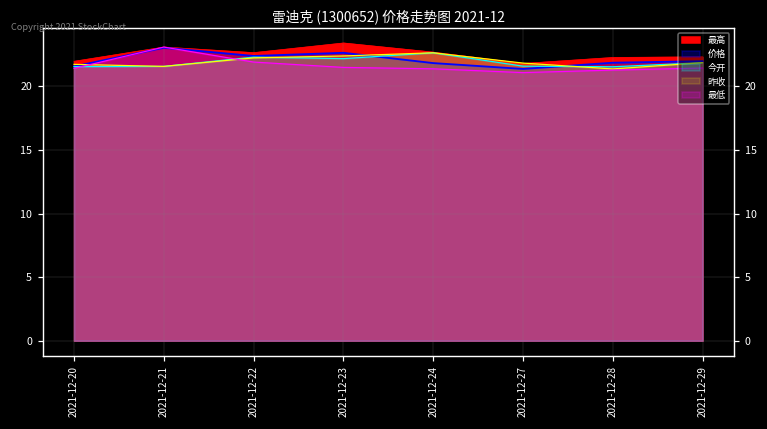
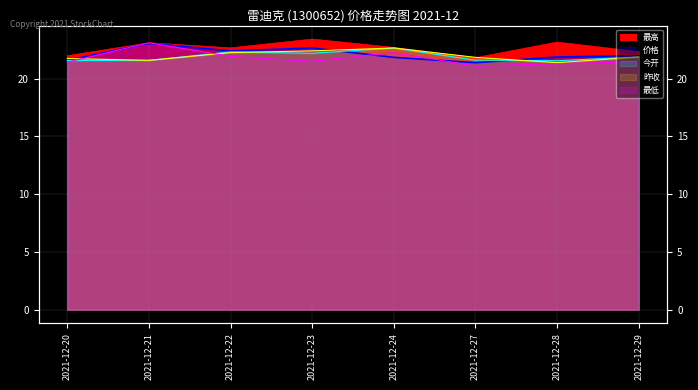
  {
    "最高": {
      "2021-12-20": 22.0,
      "2021-12-22": 22.7,
      "2021-12-23": 23.4,
-     "2021-12-28": 22.3
+     "2021-12-28": 23.2
    },
    "价格": {
      "2021-12-23": 22.7,
      "2021-12-24": 21.8,
      "2021-12-27": 21.4,
      "2021-12-28": 21.9
    },
    "最低": {
      "2021-12-22": 21.9,
      "2021-12-23": 21.5,
-     "2021-12-24": 21.4,
+     "2021-12-24": 22.3,
      "2021-12-27": 21.1
    }
  }
